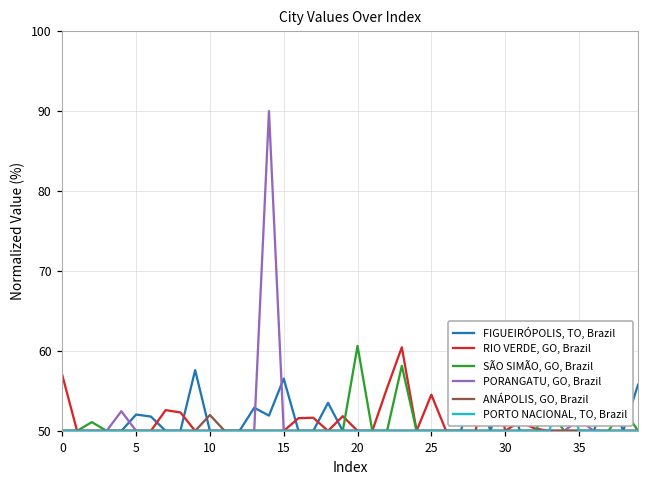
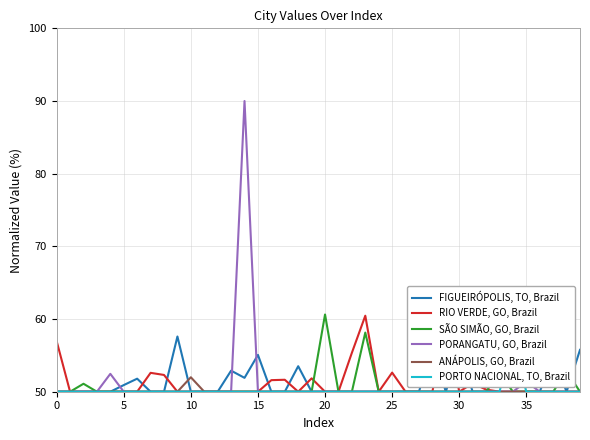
  {
    "FIGUEIRÓPOLIS, TO, Brazil": {
-     "5": 52,
-     "15": 57
+     "5": 51,
+     "15": 55
    },
    "RIO VERDE, GO, Brazil": {
      "0": 57,
-     "25": 55
+     "25": 53
    },
    "SÃO SIMÃO, GO, Brazil": {
      "20": 61
    },
    "ANÁPOLIS, GO, Brazil": {
      "10": 52
    }
  }
